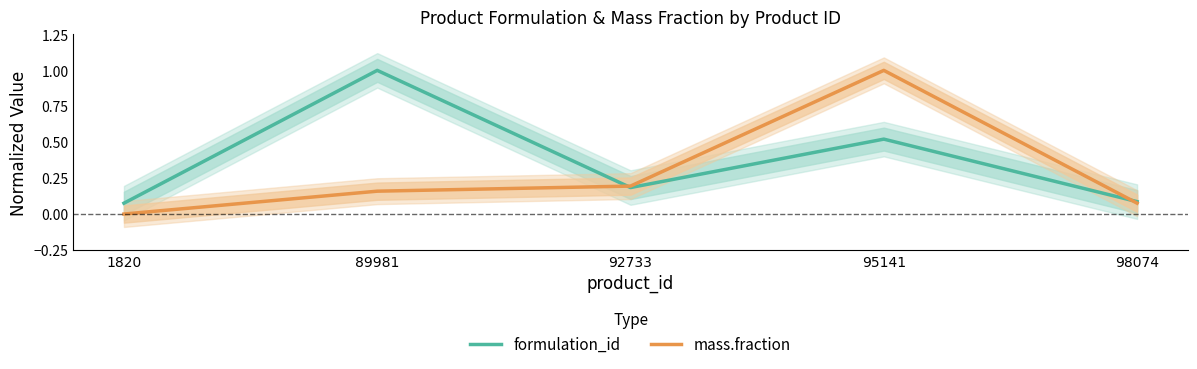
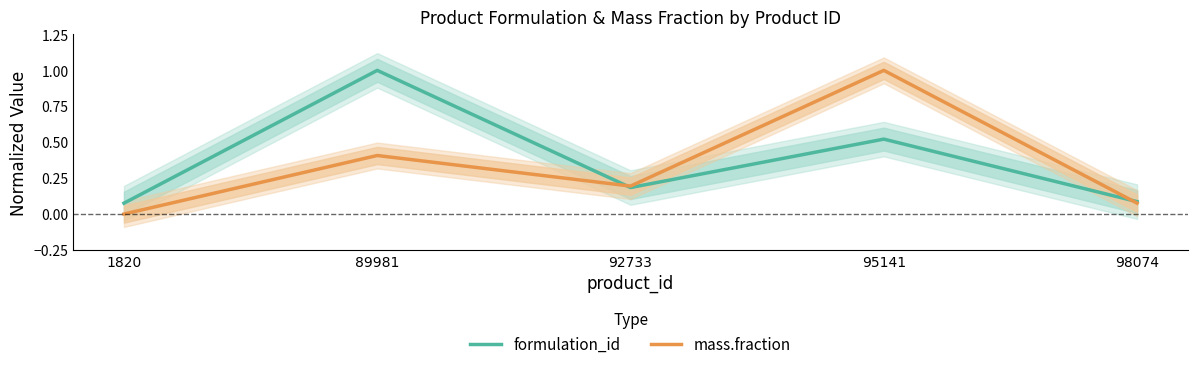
  {
    "formulation_id": {
      "89981": 1.00,
      "95141": 0.52
    },
    "mass.fraction": {
      "1820": 0.00,
-     "89981": 0.16,
+     "89981": 0.41,
      "95141": 1.00
    }
  }
